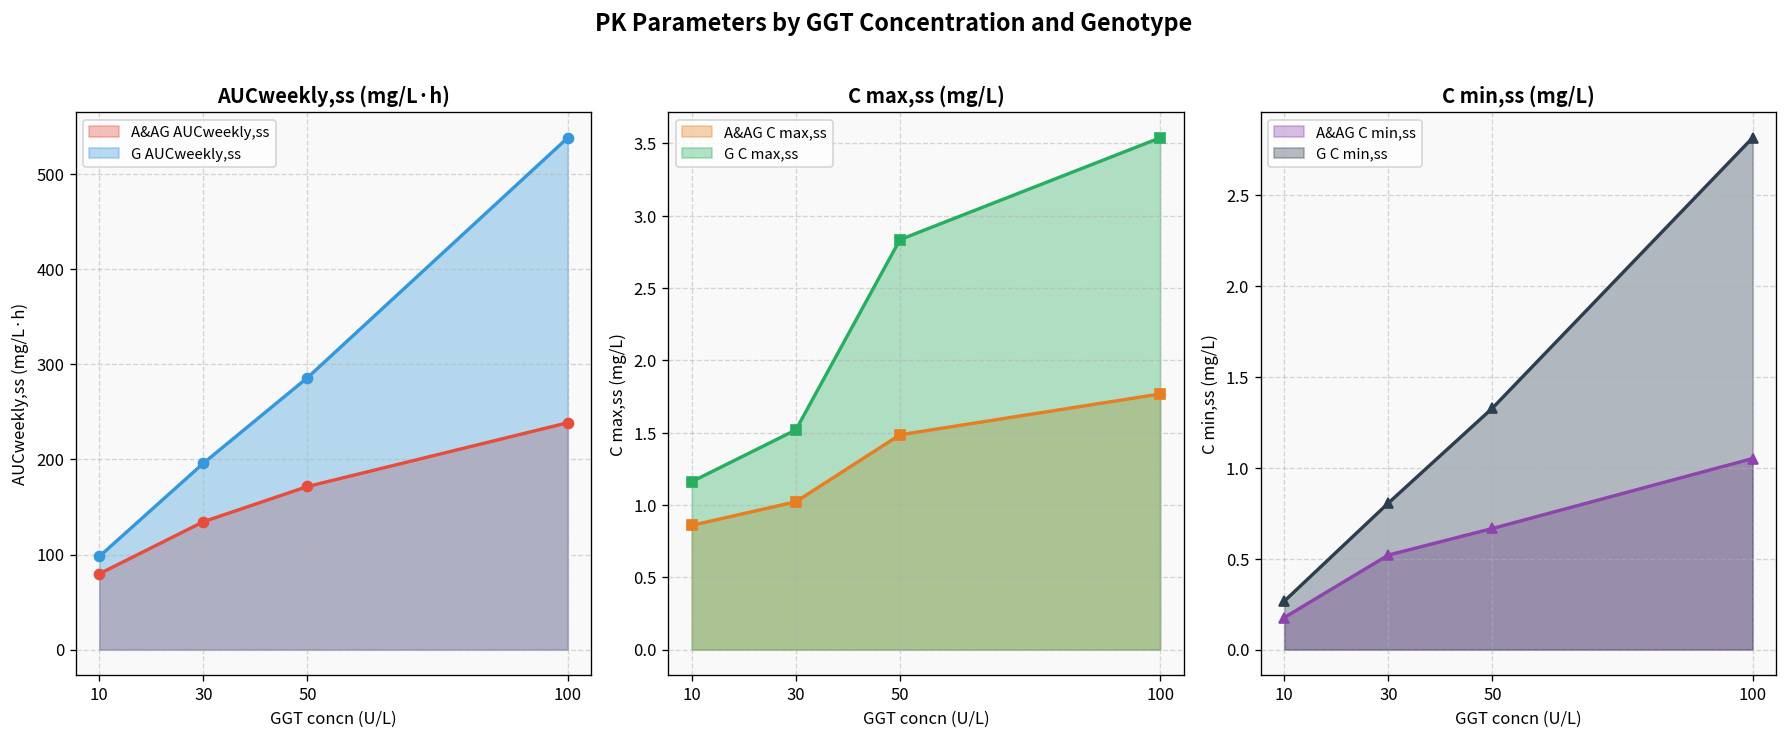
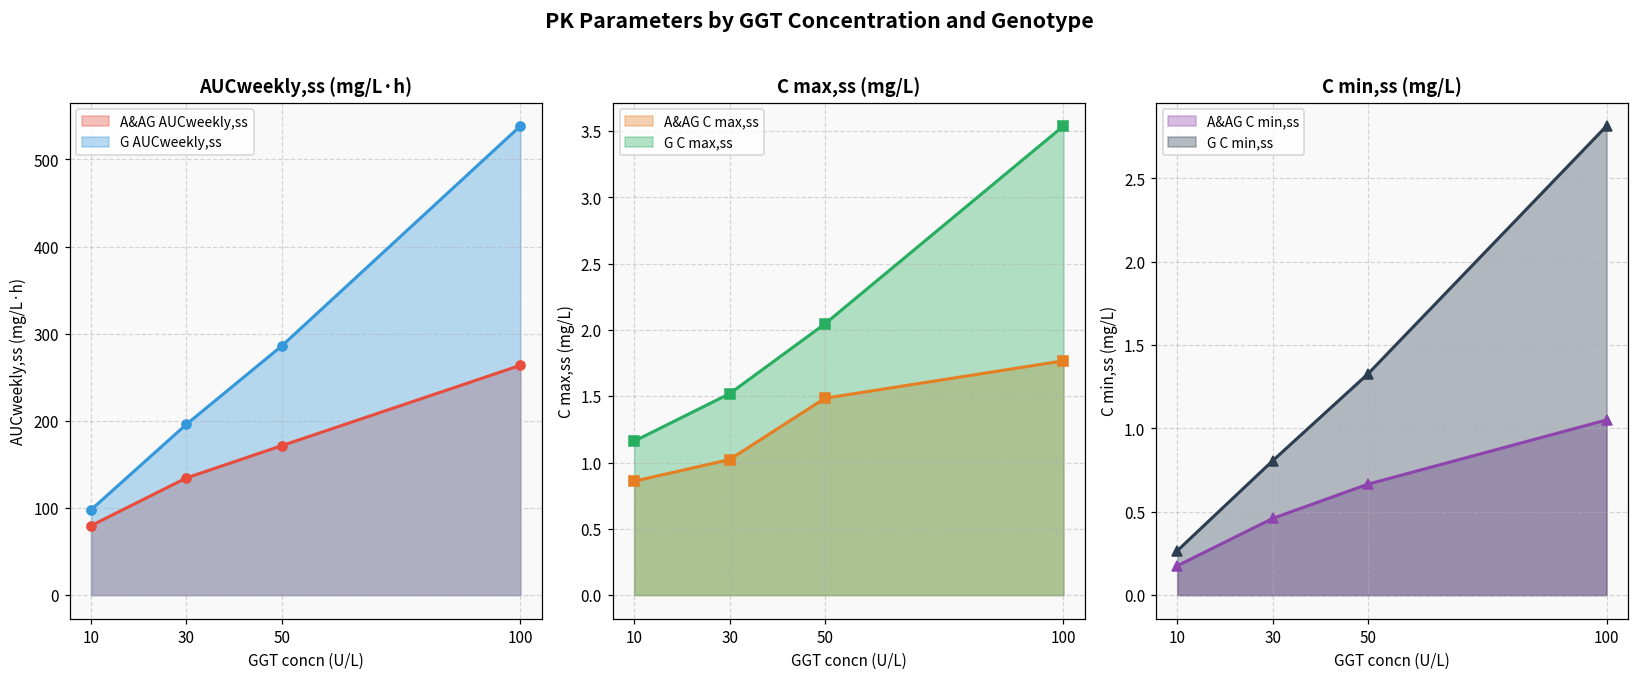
  {
    "AUCweekly,ss (mg/L·h)": {
      "A&AG AUCweekly,ss": {
        "10": 80,
        "30": 130,
        "50": 170,
-       "100": 240
+       "100": 260
      },
      "G AUCweekly,ss": {
        "10": 100,
        "30": 200,
        "50": 290,
        "100": 540
      }
    },
    "C max,ss (mg/L)": {
      "A&AG C max,ss": {
        "10": 0.86,
        "30": 1.02,
        "50": 1.49,
        "100": 1.77
      },
      "G C max,ss": {
        "10": 1.16,
        "30": 1.52,
-       "50": 2.83,
+       "50": 2.05,
        "100": 3.54
      }
    },
    "C min,ss (mg/L)": {
      "A&AG C min,ss": {
        "10": 0.18,
-       "30": 0.52,
+       "30": 0.46,
        "50": 0.67,
        "100": 1.05
      },
      "G C min,ss": {
        "10": 0.27,
        "30": 0.81,
        "50": 1.33,
        "100": 2.82
      }
    }
  }
